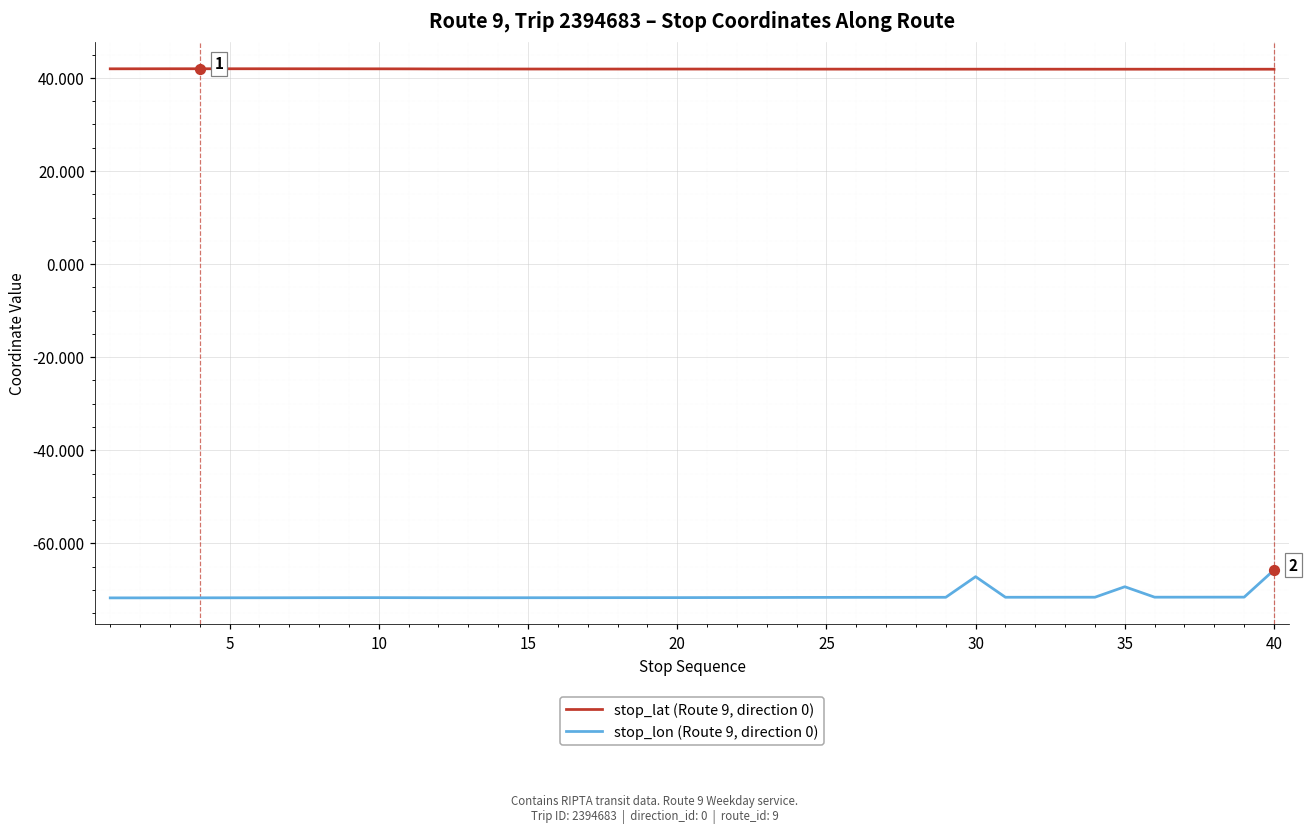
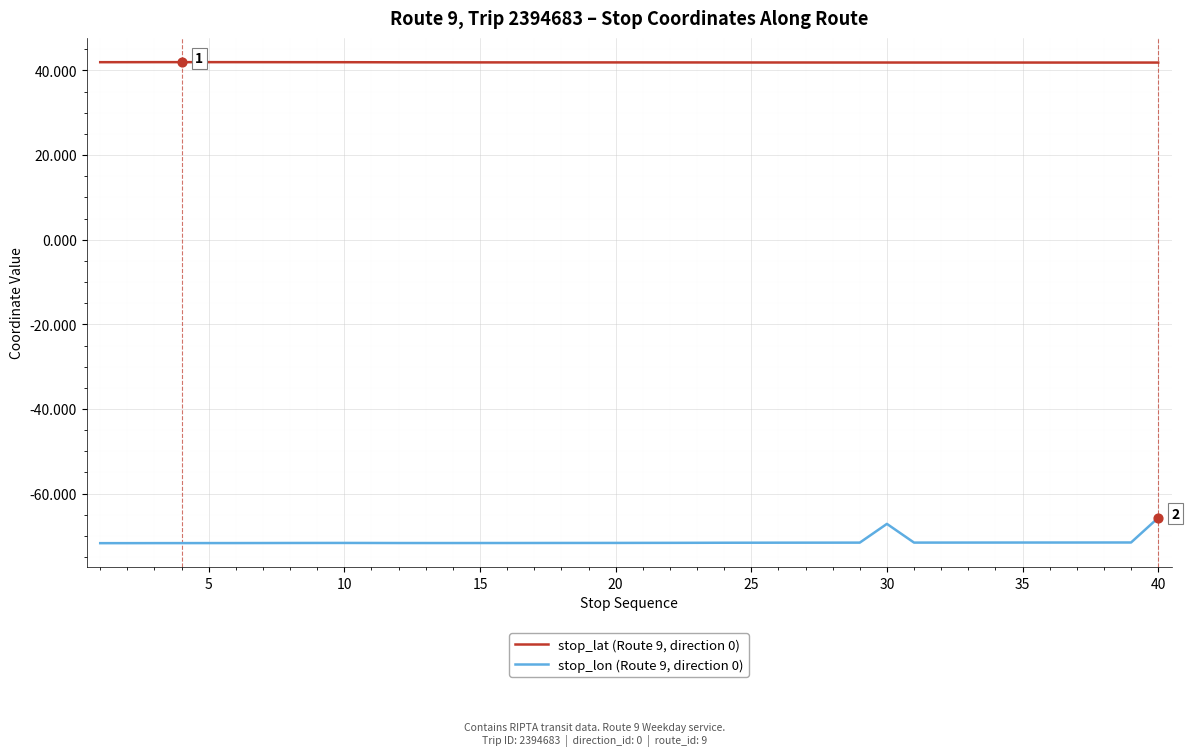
  {
    "stop_lon (Route 9, direction 0)": {
      "5": -72,
      "10": -72,
      "15": -72,
      "20": -72,
      "25": -72,
      "30": -67,
-     "35": -69
+     "35": -72
    }
  }
